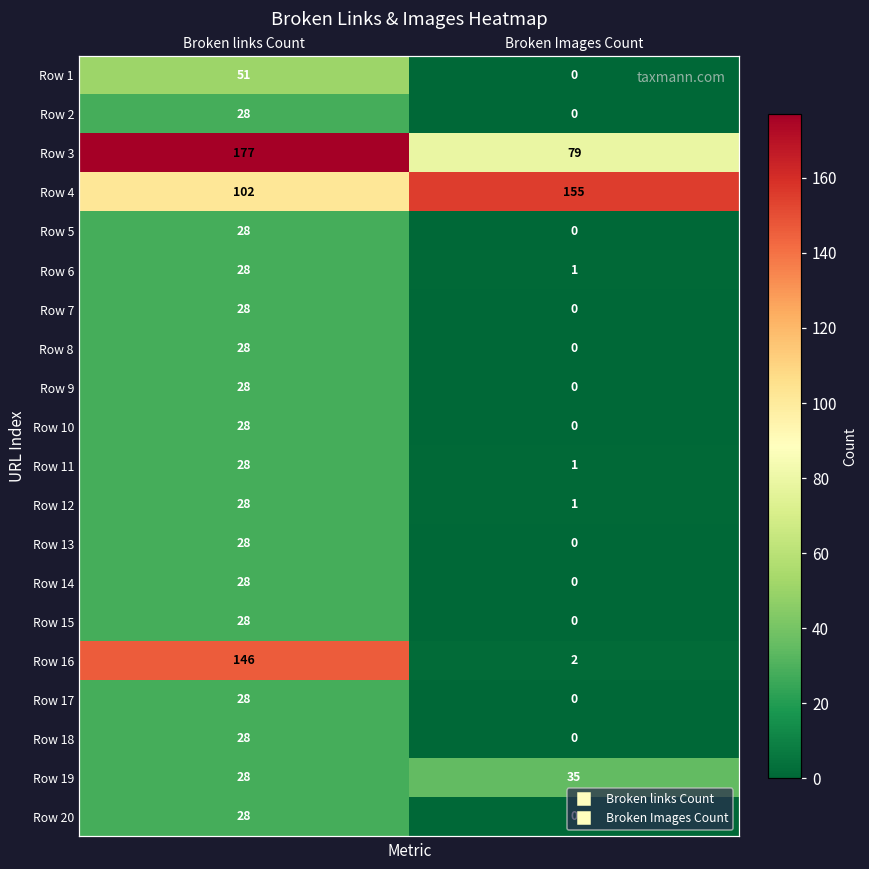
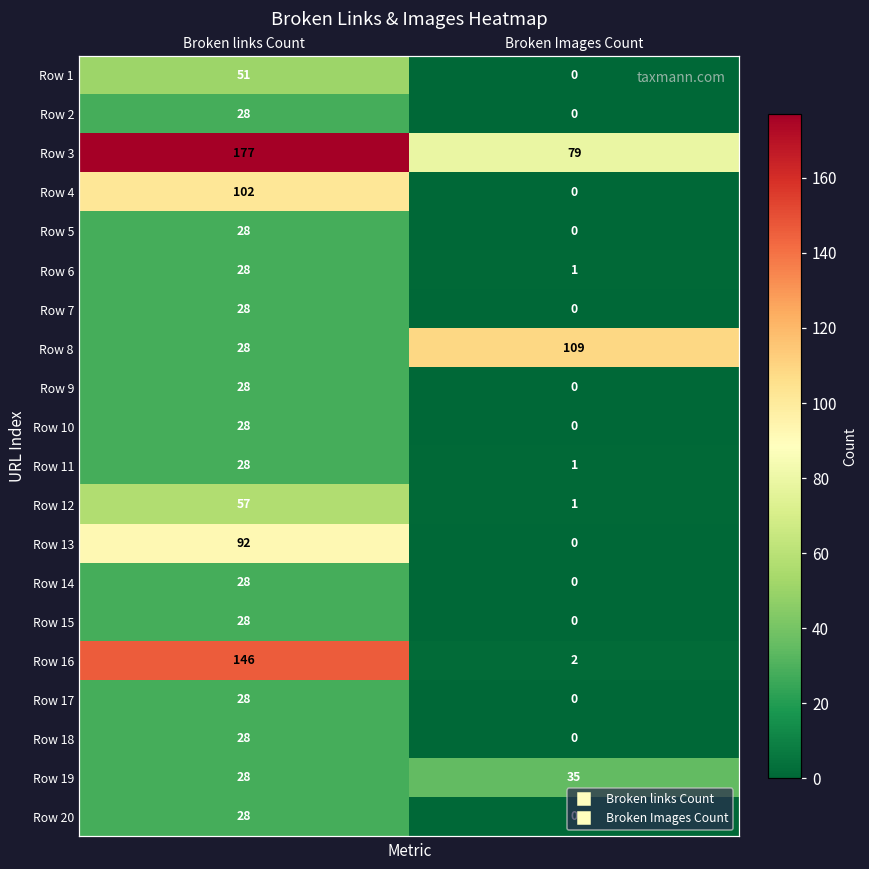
  {
    "Row 1": {
      "Broken links Count": 51
    },
    "Row 2": {
      "Broken links Count": 28,
      "Broken Images Count": 0
    },
    "Row 3": {
      "Broken links Count": 177,
      "Broken Images Count": 79
    },
    "Row 4": {
      "Broken links Count": 102,
-     "Broken Images Count": 155
+     "Broken Images Count": 0
    },
    "Row 5": {
      "Broken links Count": 28,
      "Broken Images Count": 0
    },
    "Row 6": {
      "Broken links Count": 28,
      "Broken Images Count": 1
    },
    "Row 7": {
      "Broken links Count": 28,
      "Broken Images Count": 0
    },
    "Row 8": {
      "Broken links Count": 28,
-     "Broken Images Count": 0
+     "Broken Images Count": 109
    },
    "Row 9": {
      "Broken links Count": 28,
      "Broken Images Count": 0
    },
    "Row 10": {
      "Broken links Count": 28,
      "Broken Images Count": 0
    },
    "Row 11": {
      "Broken links Count": 28,
      "Broken Images Count": 1
    },
    "Row 12": {
-     "Broken links Count": 28,
+     "Broken links Count": 57,
      "Broken Images Count": 1
    },
    "Row 13": {
-     "Broken links Count": 28,
+     "Broken links Count": 92,
      "Broken Images Count": 0
    },
    "Row 14": {
      "Broken links Count": 28,
      "Broken Images Count": 0
    },
    "Row 15": {
      "Broken links Count": 28,
      "Broken Images Count": 0
    },
    "Row 16": {
      "Broken links Count": 146,
      "Broken Images Count": 2
    },
    "Row 17": {
      "Broken links Count": 28,
      "Broken Images Count": 0
    },
    "Row 18": {
      "Broken links Count": 28,
      "Broken Images Count": 0
    },
    "Row 19": {
      "Broken links Count": 28,
      "Broken Images Count": 35
    },
    "Row 20": {
      "Broken links Count": 28
    }
  }
